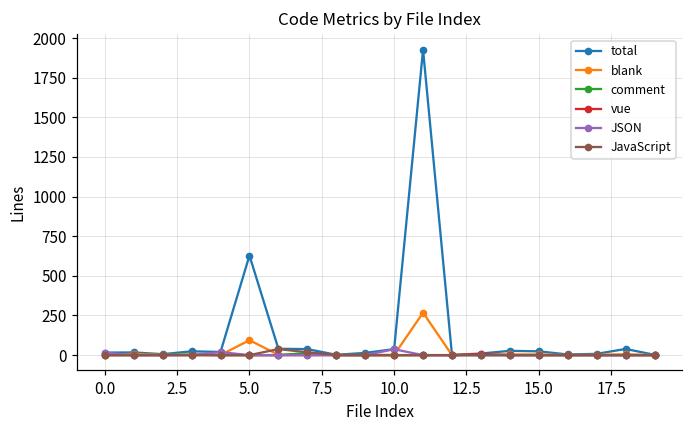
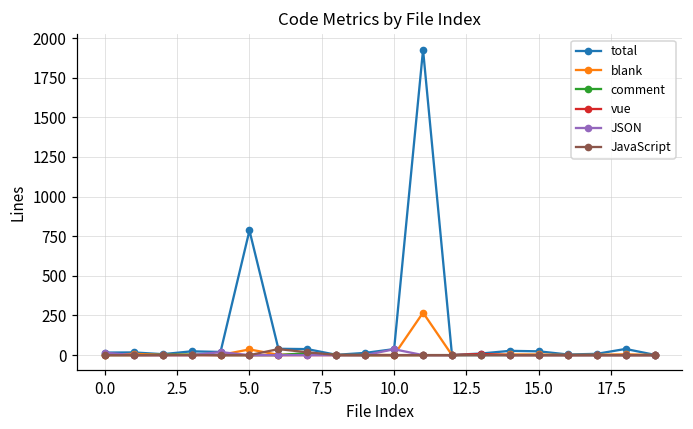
  {
    "total": {
-     "5.0": 630,
+     "5.0": 790,
      "15.0": 20
    },
    "blank": {
-     "5.0": 90
+     "5.0": 40
    }
  }
